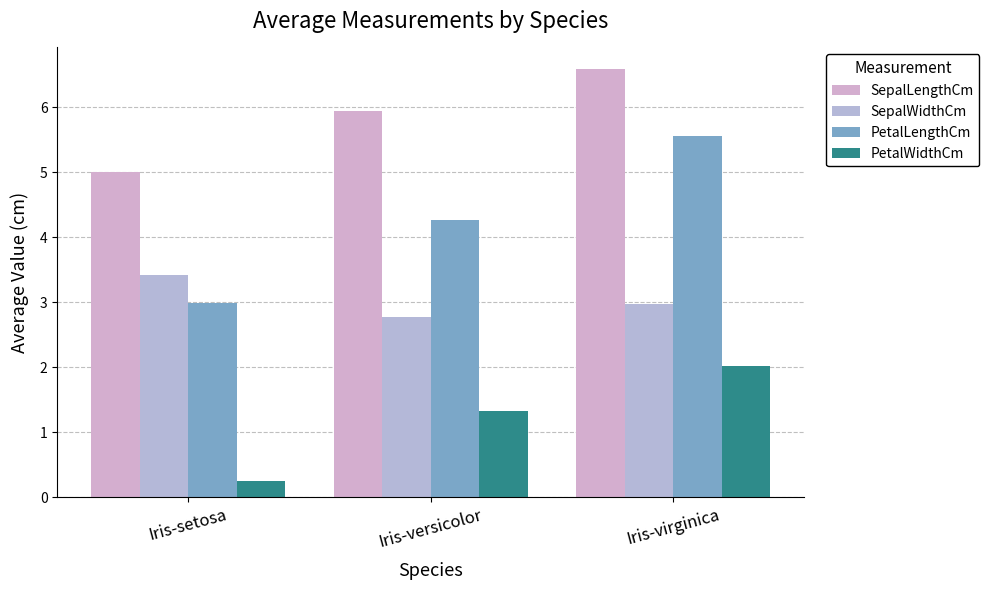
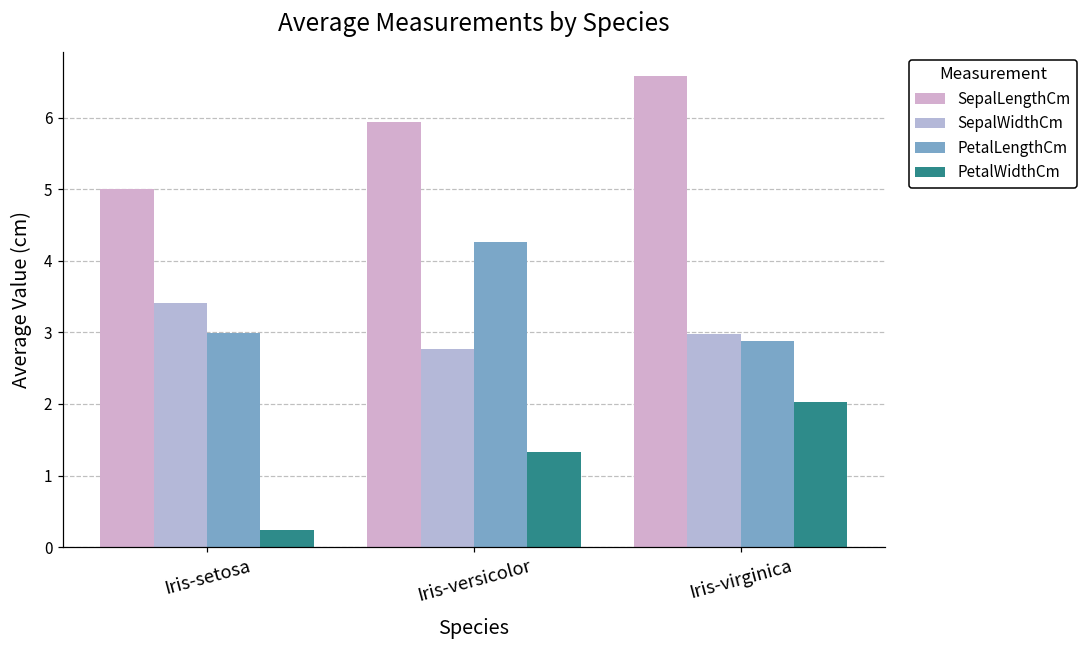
  {
    "PetalLengthCm": {
      "Iris-setosa": 3.0,
      "Iris-versicolor": 4.3,
-     "Iris-virginica": 5.6
+     "Iris-virginica": 2.9
    },
    "PetalWidthCm": {
      "Iris-setosa": 0.2,
      "Iris-versicolor": 1.3,
      "Iris-virginica": 2.0
    }
  }
